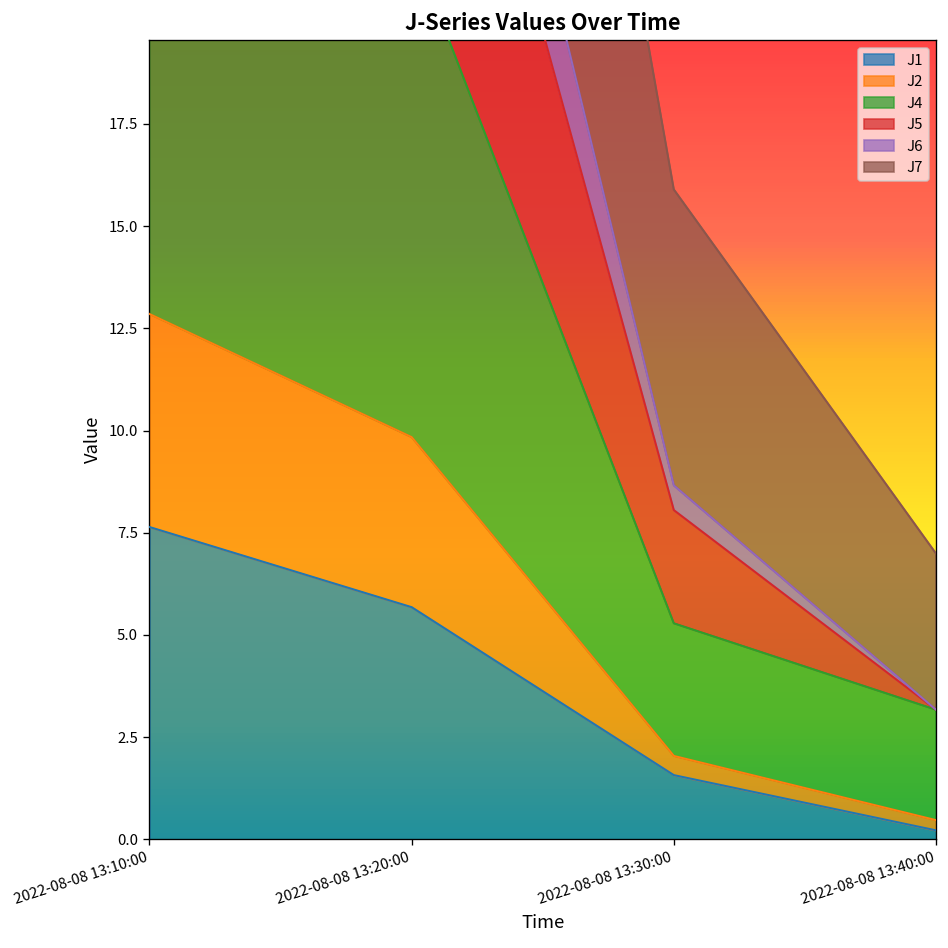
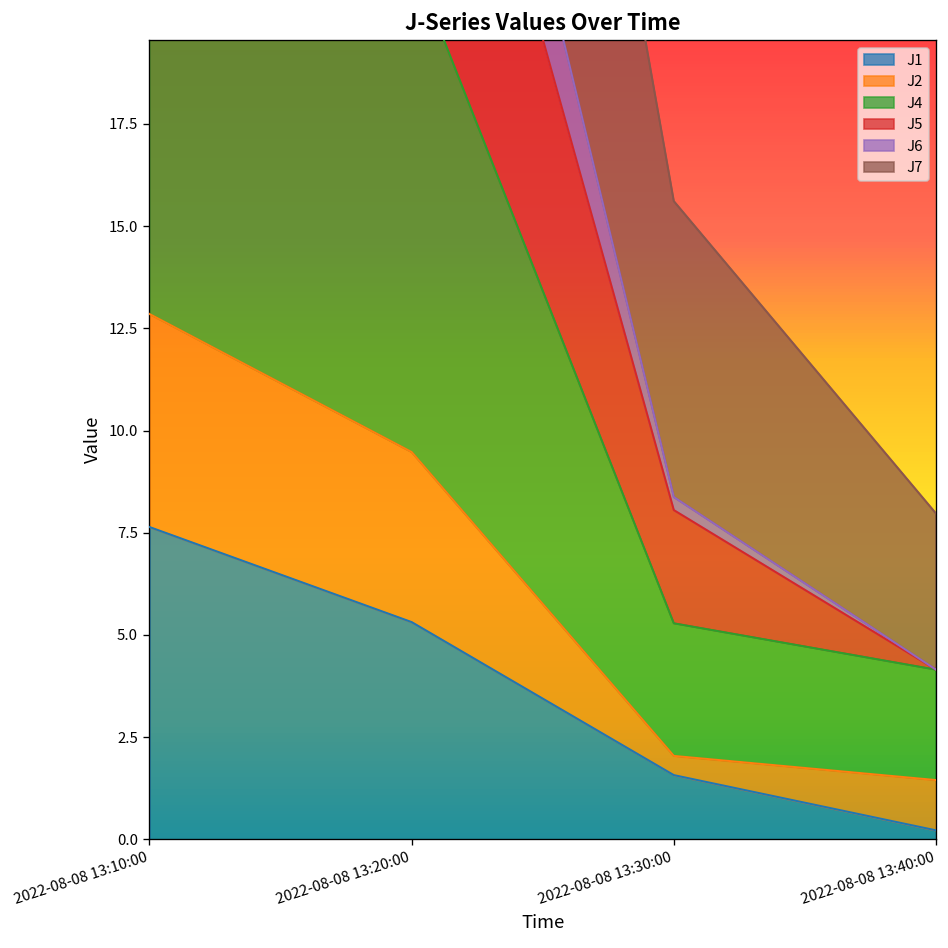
  {
    "J1": {
      "2022-08-08 13:10:00": 7.6,
-     "2022-08-08 13:20:00": 5.7,
+     "2022-08-08 13:20:00": 5.3,
      "2022-08-08 13:30:00": 1.6,
      "2022-08-08 13:40:00": 0.2
    },
    "J2": {
      "2022-08-08 13:10:00": 5.2,
      "2022-08-08 13:20:00": 4.2,
      "2022-08-08 13:30:00": 0.5,
-     "2022-08-08 13:40:00": 0.2
+     "2022-08-08 13:40:00": 1.2
    },
    "J4": {
      "2022-08-08 13:30:00": 3.2
    },
    "J5": {
      "2022-08-08 13:30:00": 2.8
    },
    "J6": {
-     "2022-08-08 13:30:00": 0.6
+     "2022-08-08 13:30:00": 0.3
    },
    "J7": {
      "2022-08-08 13:30:00": 7.2,
      "2022-08-08 13:40:00": 3.8
    }
  }
